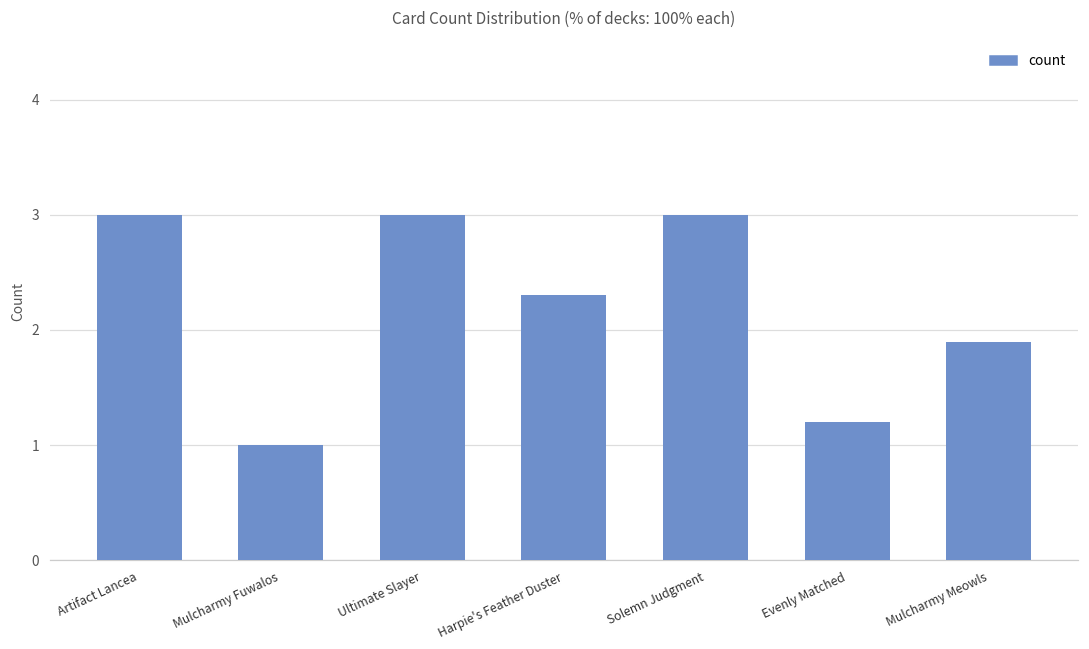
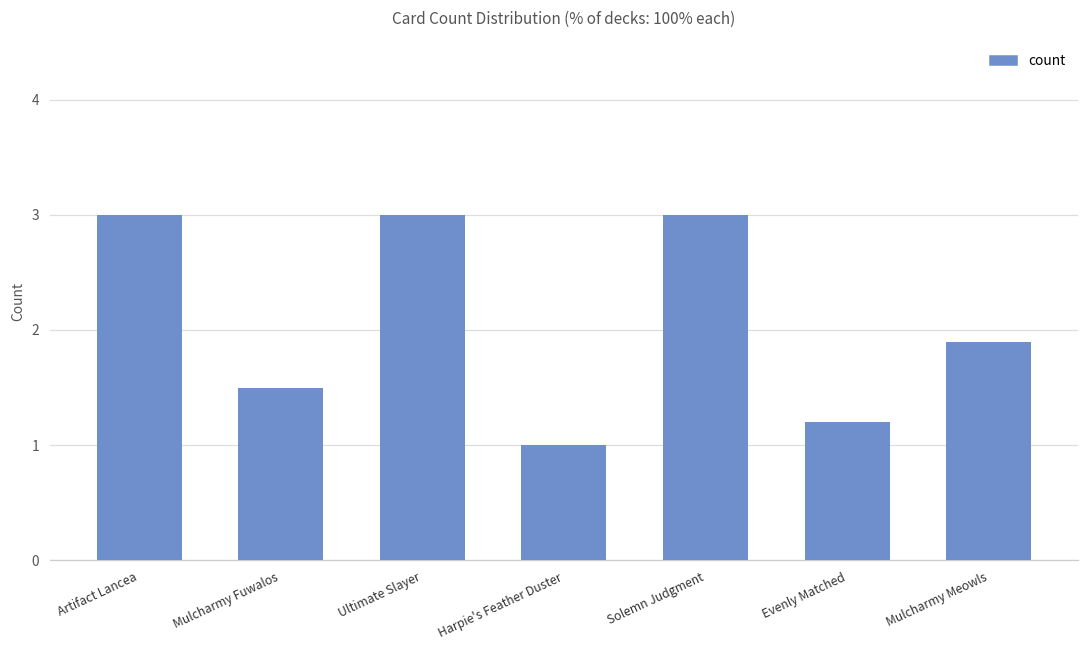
  {
    "Artifact Lancea": 3.0,
-   "Mulcharmy Fuwalos": 1.0,
+   "Mulcharmy Fuwalos": 1.5,
    "Ultimate Slayer": 3.0,
-   "Harpie's Feather Duster": 2.3,
+   "Harpie's Feather Duster": 1.0,
    "Solemn Judgment": 3.0,
    "Evenly Matched": 1.2,
    "Mulcharmy Meowls": 1.9
  }
